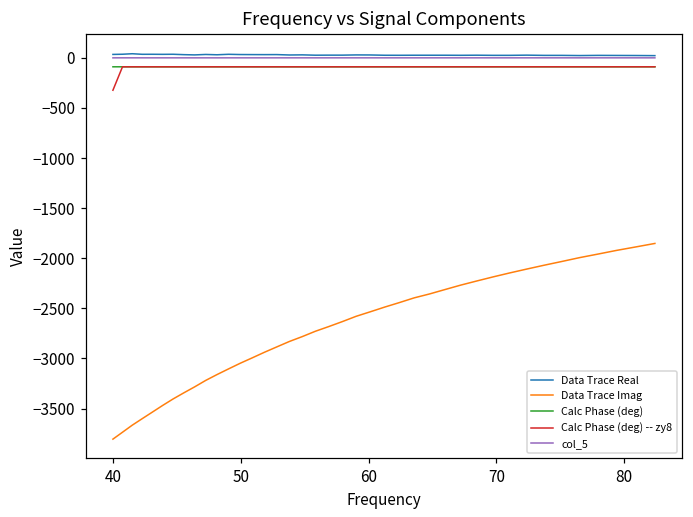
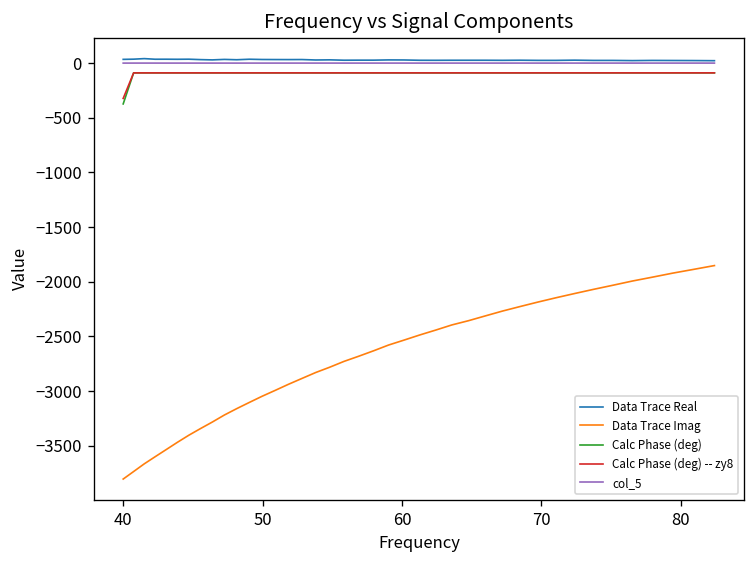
  {
    "Data Trace Real": {
      "40": 0
    },
    "Data Trace Imag": {
      "40": -3800
    },
    "Calc Phase (deg)": {
-     "40": -100
+     "40": -400
    },
    "Calc Phase (deg) -- zy8": {
      "40": -300
    },
    "col_5": {
      "40": 0
    }
  }
